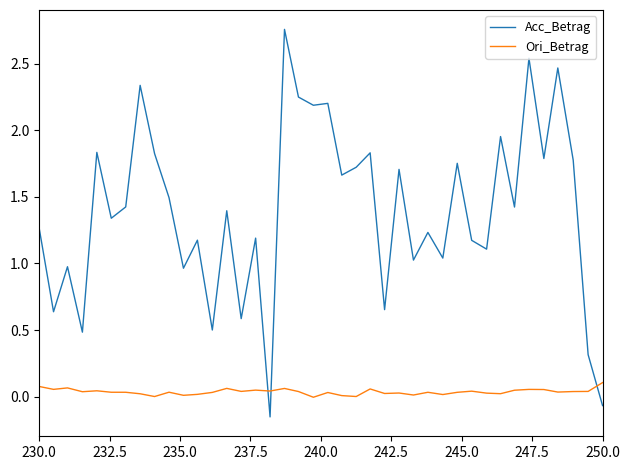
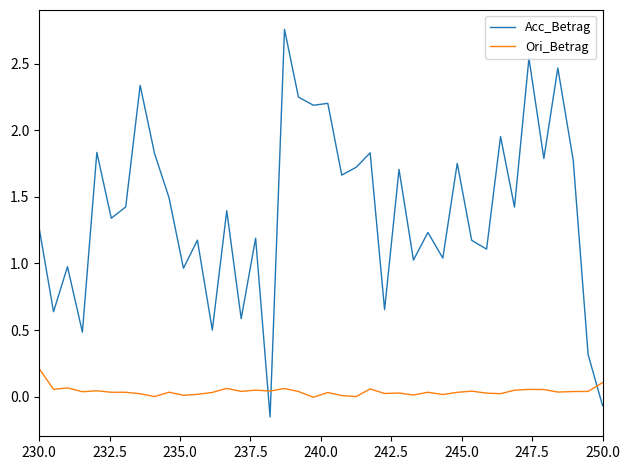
  {
    "Acc_Betrag": {
      "230.0": 1.27,
      "250.0": -0.07
    },
    "Ori_Betrag": {
-     "230.0": 0.08,
+     "230.0": 0.21,
      "250.0": 0.11
    }
  }
